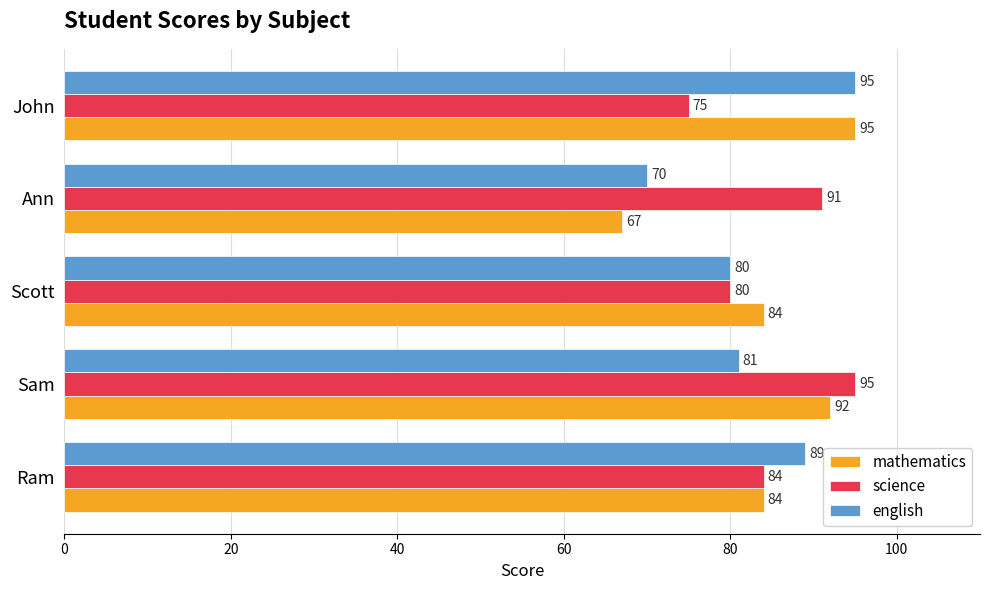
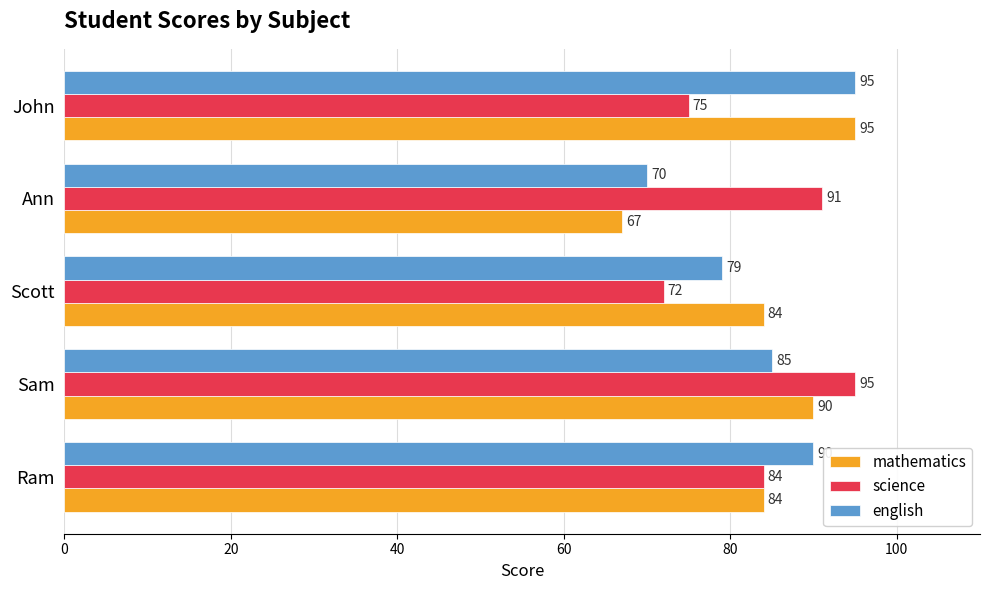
  {
    "mathematics": {
      "John": 95,
      "Ann": 67,
      "Scott": 84,
-     "Sam": 92,
+     "Sam": 90,
      "Ram": 84
    },
    "science": {
      "John": 75,
      "Ann": 91,
-     "Scott": 80,
+     "Scott": 72,
      "Sam": 95,
      "Ram": 84
    },
    "english": {
      "John": 95,
      "Ann": 70,
-     "Scott": 80,
-     "Sam": 81,
-     "Ram": 89
+     "Scott": 79,
+     "Sam": 85,
+     "Ram": 90
    }
  }
